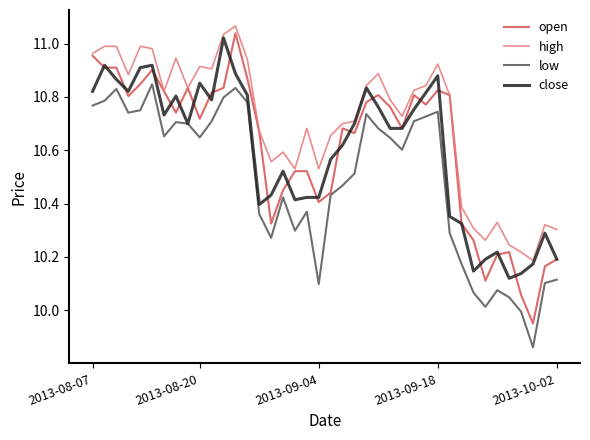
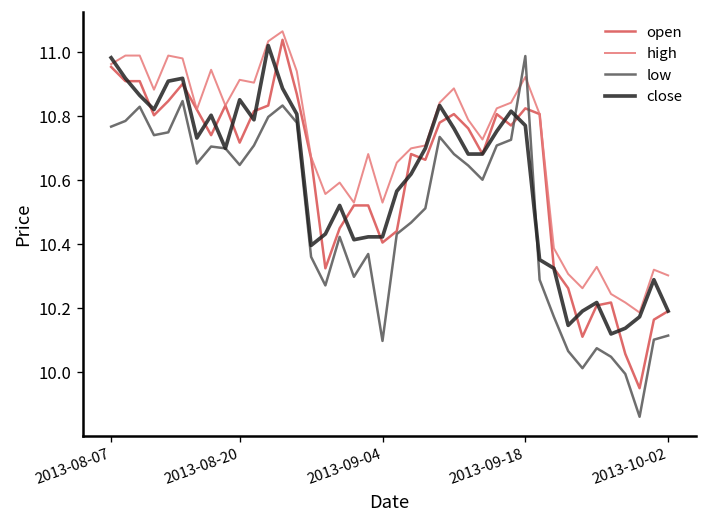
  {
    "low": {
      "2013-08-07": 10.77,
      "2013-08-20": 10.65,
      "2013-09-04": 10.10,
-     "2013-09-18": 10.74,
+     "2013-09-18": 10.99,
      "2013-10-02": 10.11
    },
    "close": {
-     "2013-08-07": 10.82,
+     "2013-08-07": 10.98,
      "2013-08-20": 10.85,
      "2013-09-04": 10.42,
-     "2013-09-18": 10.88
+     "2013-09-18": 10.77
    }
  }
